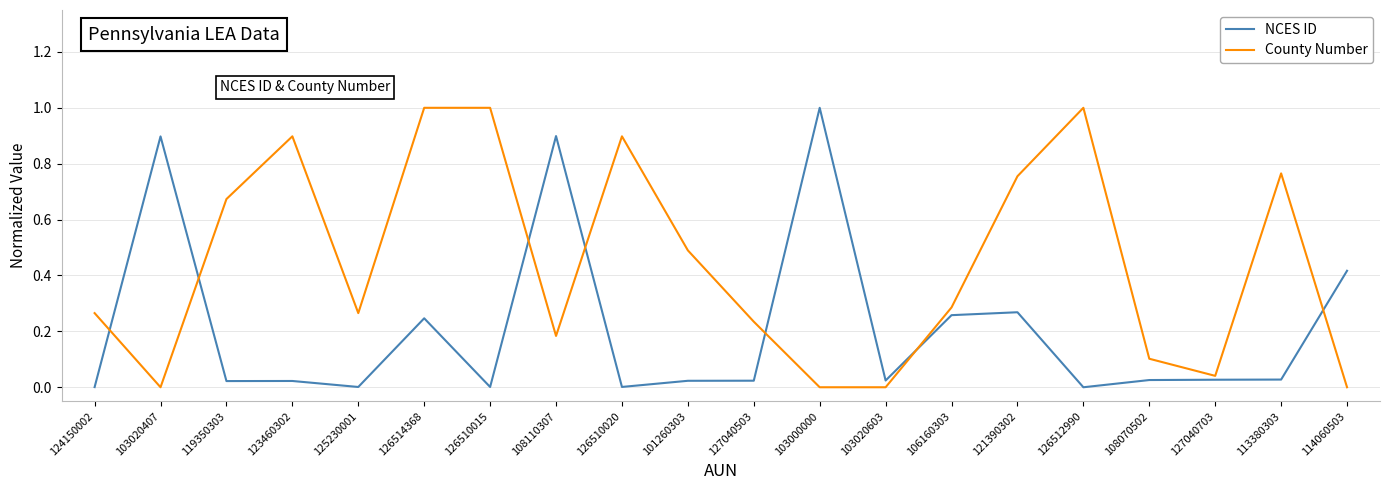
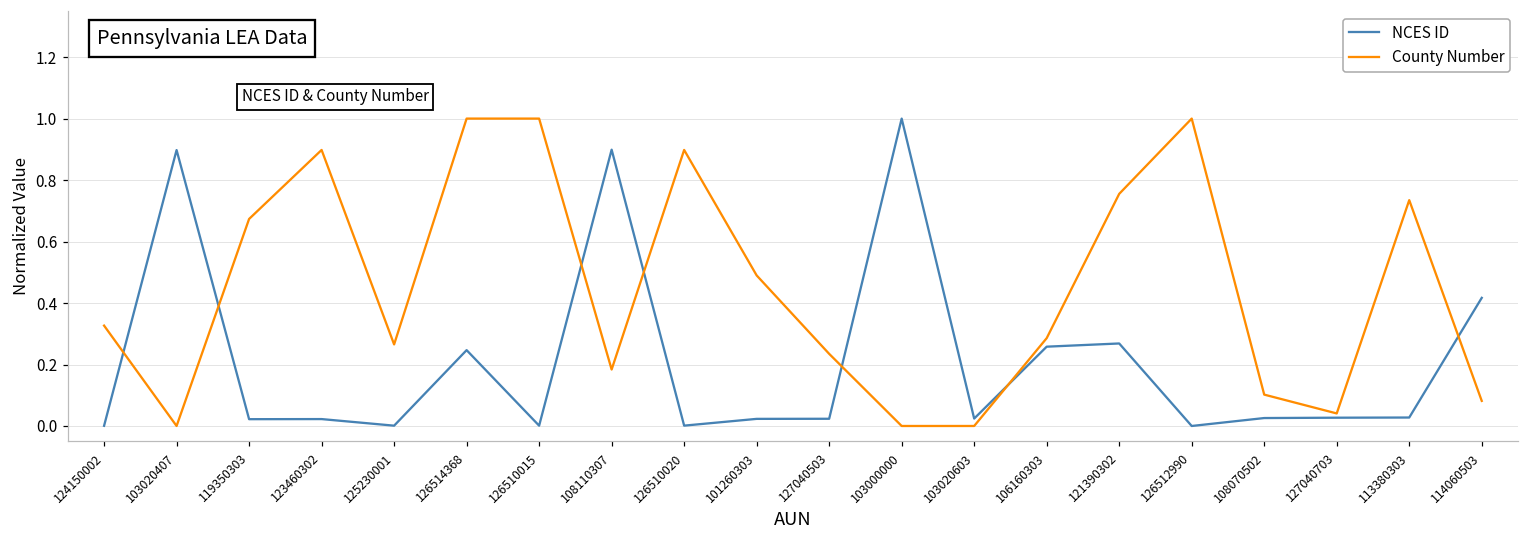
  {
    "NCES ID": {
      "124150002": 0.00,
      "103020407": 0.90,
      "119350303": 0.02,
      "123460302": 0.02,
      "125230001": 0.00,
      "126514368": 0.25,
      "126510015": 0.00,
      "108110307": 0.90,
      "126510020": 0.00,
      "101260303": 0.02,
      "127040503": 0.02,
      "103000000": 1.00,
      "103020603": 0.02,
      "106160303": 0.26,
      "121390302": 0.27,
      "126512990": 0.00,
      "108070502": 0.03,
      "127040703": 0.03,
      "113380303": 0.03,
      "114060503": 0.42
    },
    "County Number": {
-     "124150002": 0.27,
+     "124150002": 0.33,
      "103020407": 0.00,
      "119350303": 0.67,
      "123460302": 0.90,
      "125230001": 0.27,
      "126514368": 1.00,
      "126510015": 1.00,
      "108110307": 0.18,
      "126510020": 0.90,
      "101260303": 0.49,
      "127040503": 0.23,
      "103000000": 0.00,
      "103020603": 0.00,
      "106160303": 0.29,
      "121390302": 0.76,
      "126512990": 1.00,
      "108070502": 0.10,
      "127040703": 0.04,
-     "113380303": 0.77,
-     "114060503": 0.00
+     "113380303": 0.73,
+     "114060503": 0.08
    }
  }
